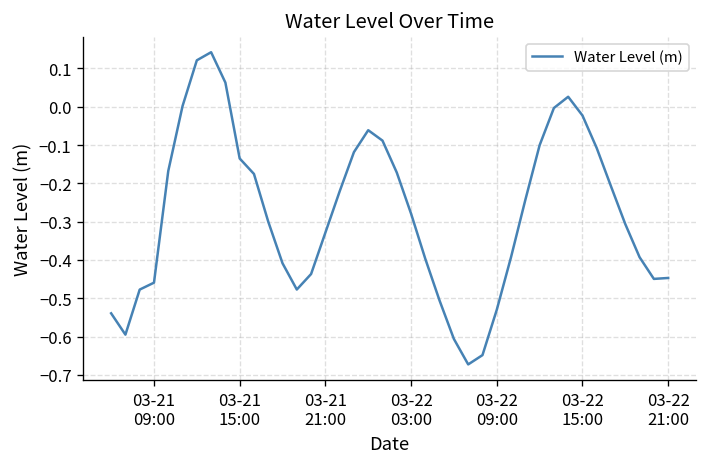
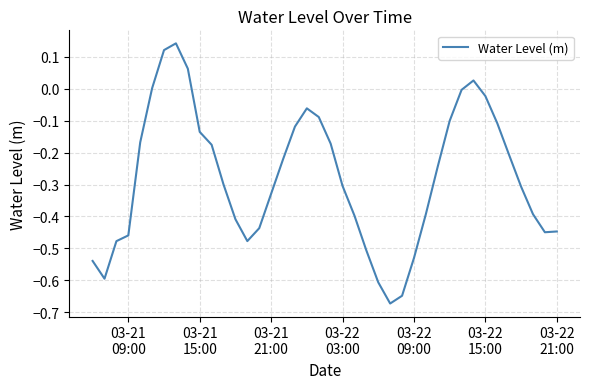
  {
    "03-21 09:00": -0.46,
    "03-21 15:00": -0.14,
    "03-21 21:00": -0.33,
-   "03-22 03:00": -0.28,
+   "03-22 03:00": -0.30,
    "03-22 09:00": -0.53,
    "03-22 15:00": -0.02,
    "03-22 21:00": -0.45
  }
